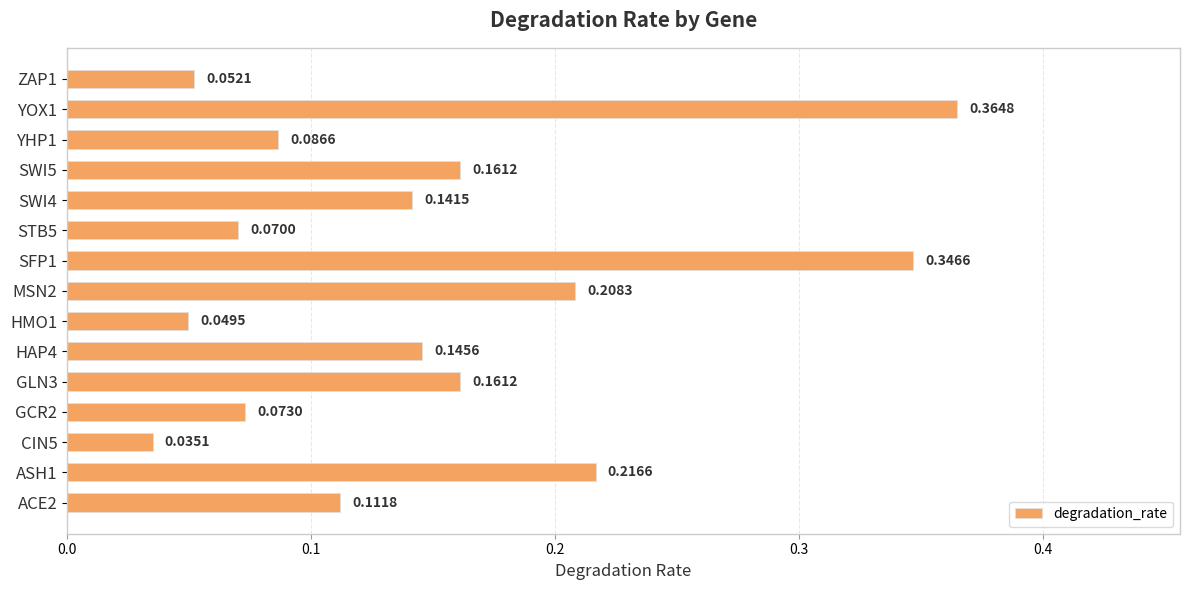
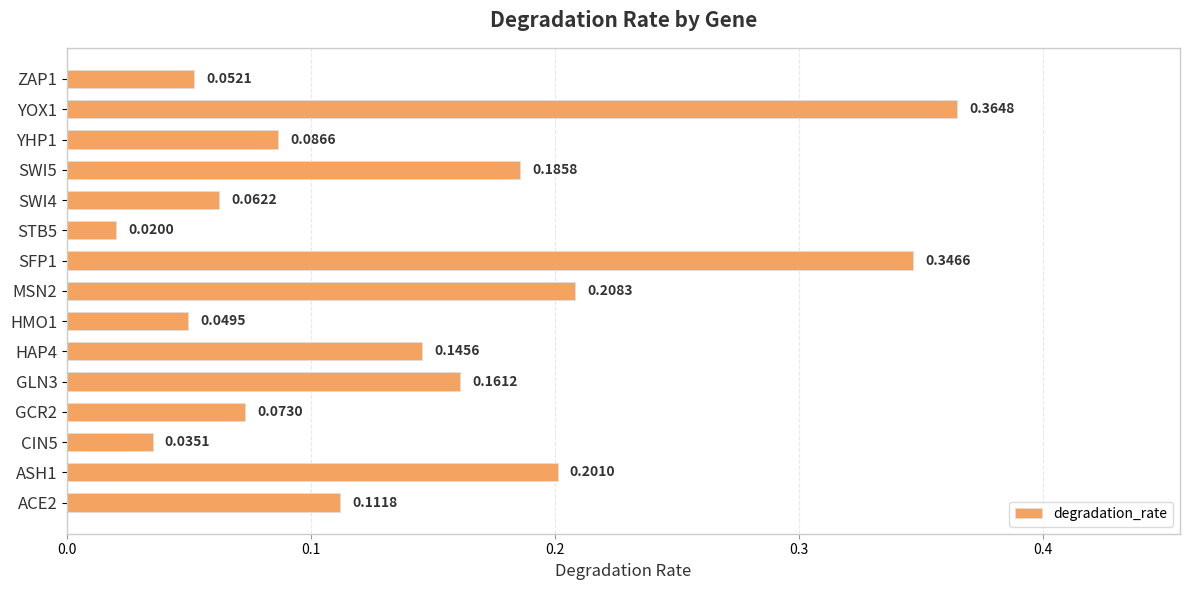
  {
    "ZAP1": 0.0521,
    "YOX1": 0.3648,
    "YHP1": 0.0866,
-   "SWI5": 0.1612,
-   "SWI4": 0.1415,
-   "STB5": 0.0700,
+   "SWI5": 0.1858,
+   "SWI4": 0.0622,
+   "STB5": 0.0200,
    "SFP1": 0.3466,
    "MSN2": 0.2083,
    "HMO1": 0.0495,
    "HAP4": 0.1456,
    "GLN3": 0.1612,
    "GCR2": 0.0730,
    "CIN5": 0.0351,
-   "ASH1": 0.2166,
+   "ASH1": 0.2010,
    "ACE2": 0.1118
  }
